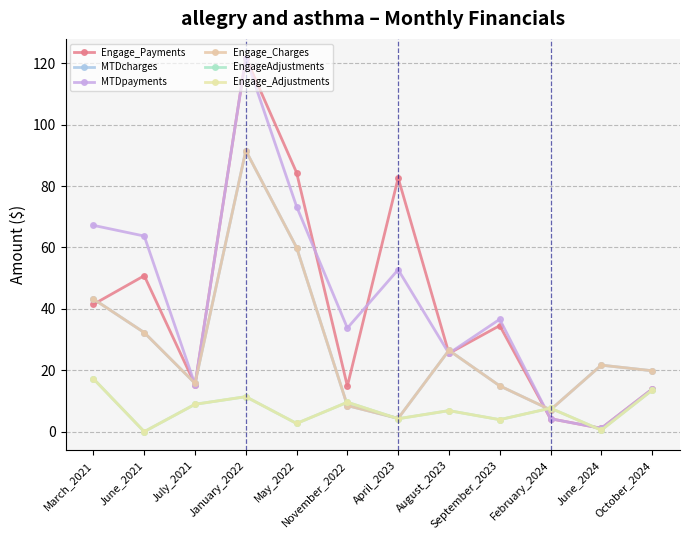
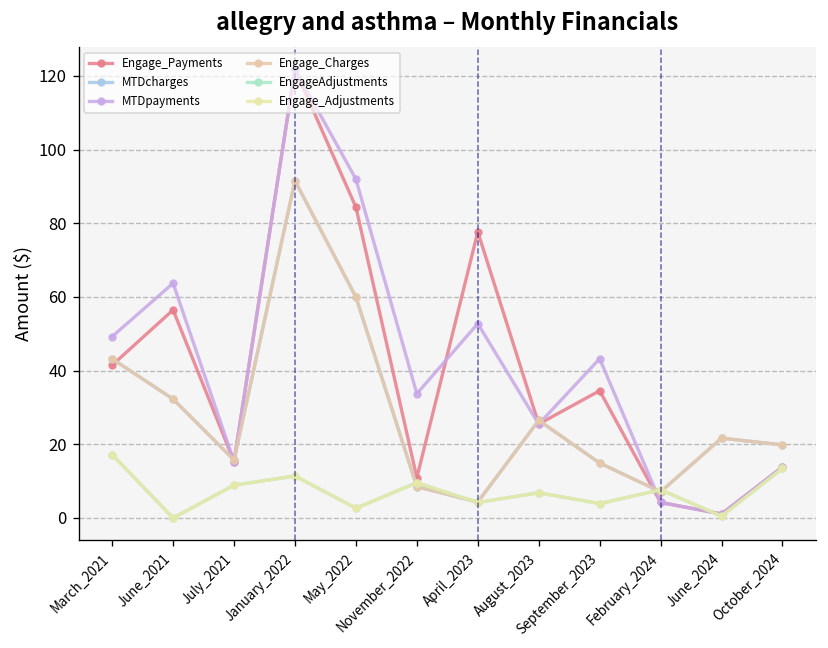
  {
    "Engage_Payments": {
      "March_2021": 41,
-     "June_2021": 51,
+     "June_2021": 56,
      "May_2022": 84,
-     "November_2022": 15,
-     "April_2023": 83,
+     "November_2022": 11,
+     "April_2023": 78,
      "September_2023": 35
    },
    "MTDpayments": {
-     "March_2021": 67,
+     "March_2021": 49,
      "June_2021": 64,
-     "May_2022": 73,
+     "May_2022": 92,
      "November_2022": 34,
      "April_2023": 53,
-     "September_2023": 37
+     "September_2023": 43
    }
  }
